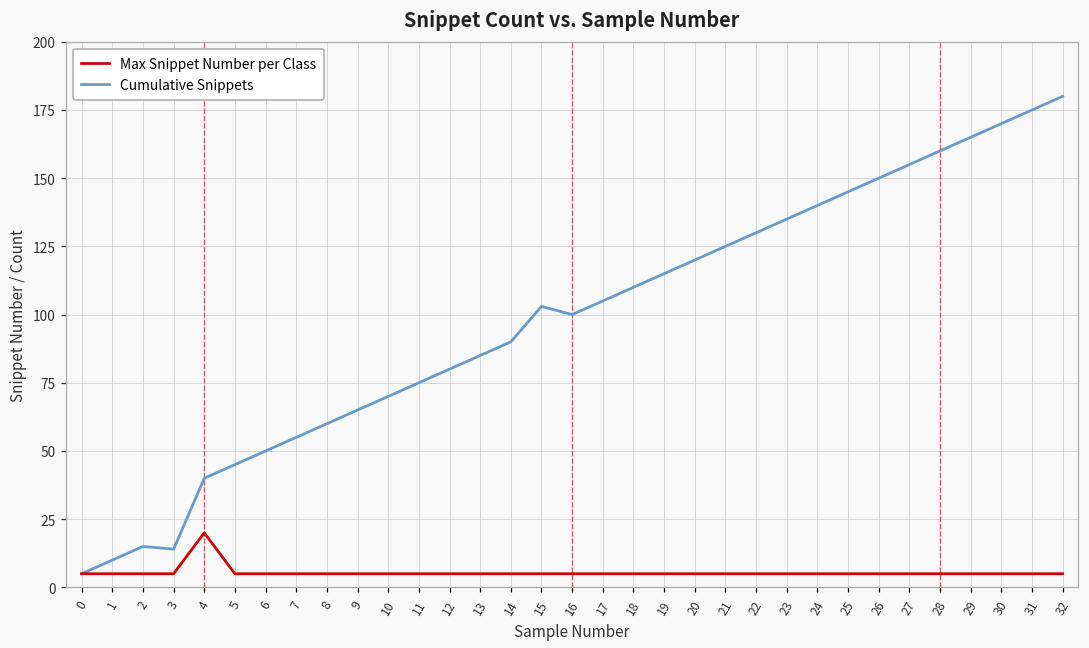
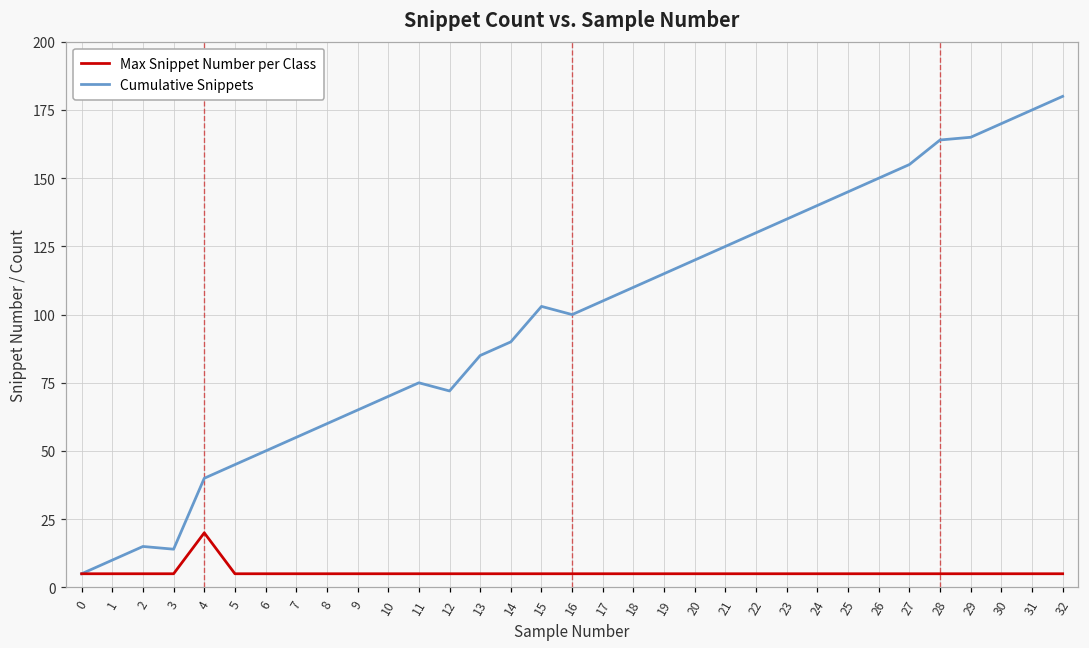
  {
    "Max Snippet Number per Class": {
      "1": 5,
      "2": 5,
      "3": 5,
      "4": 20,
      "5": 5,
      "6": 5,
      "7": 5,
      "8": 5,
      "9": 5,
      "10": 5,
      "11": 5,
      "12": 5,
      "13": 5,
      "14": 5,
      "15": 5,
      "16": 5,
      "17": 5,
      "18": 5,
      "19": 5,
      "20": 5,
      "21": 5,
      "22": 5,
      "23": 5,
      "24": 5,
      "25": 5,
      "26": 5,
      "27": 5,
      "28": 5,
      "29": 5,
      "30": 5,
      "31": 5,
      "32": 5
    },
    "Cumulative Snippets": {
      "1": 10,
      "2": 15,
      "3": 14,
      "4": 40,
      "5": 45,
      "6": 50,
      "7": 55,
      "8": 60,
      "9": 65,
      "10": 70,
      "11": 75,
-     "12": 80,
+     "12": 72,
      "13": 85,
      "14": 90,
      "15": 103,
      "16": 100,
      "17": 105,
      "18": 110,
      "19": 115,
      "20": 120,
      "21": 125,
      "22": 130,
      "23": 135,
      "24": 140,
      "25": 145,
      "26": 150,
      "27": 155,
-     "28": 160,
+     "28": 164,
      "29": 165,
      "30": 170,
      "31": 175,
      "32": 180
    }
  }
